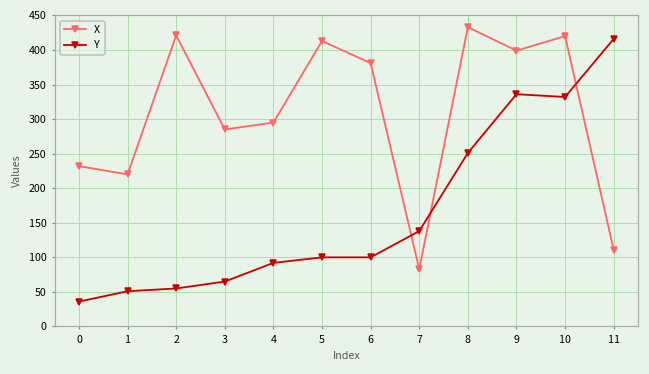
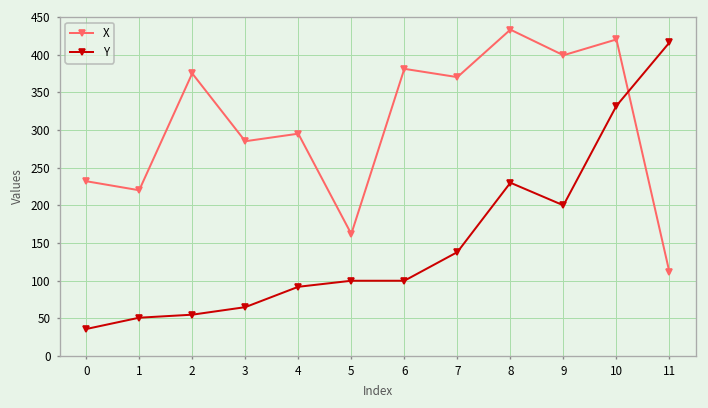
  {
    "X": {
      "0": 230,
      "1": 220,
-     "2": 420,
+     "2": 380,
      "3": 290,
      "4": 300,
-     "5": 410,
+     "5": 160,
      "6": 380,
-     "7": 80,
+     "7": 370,
      "8": 430,
      "9": 400,
      "10": 420,
      "11": 110
    },
    "Y": {
      "0": 40,
      "1": 50,
      "2": 60,
      "3": 70,
      "4": 90,
      "5": 100,
      "6": 100,
      "7": 140,
-     "8": 250,
-     "9": 340,
+     "8": 230,
+     "9": 200,
      "10": 330,
      "11": 420
    }
  }
